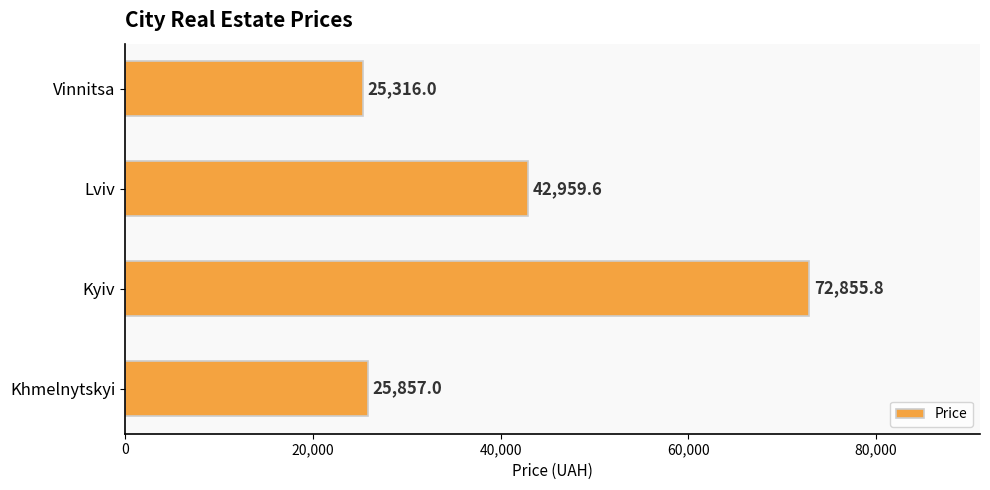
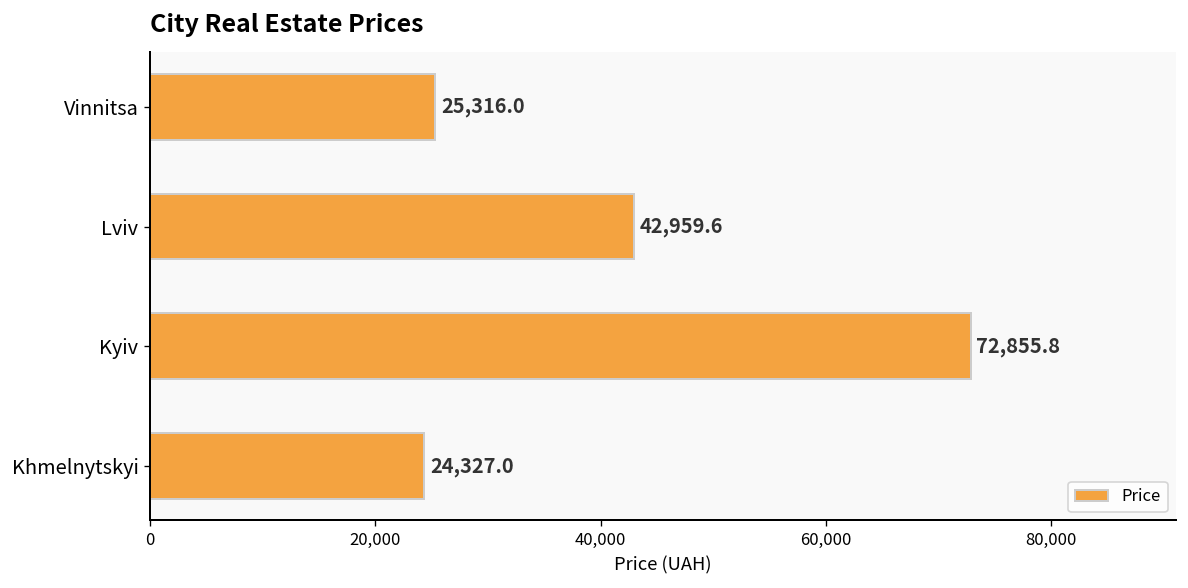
  {
    "Vinnitsa": "25,316.0",
    "Lviv": "42,959.6",
    "Kyiv": "72,855.8",
-   "Khmelnytskyi": "25,857.0"
+   "Khmelnytskyi": "24,327.0"
  }
